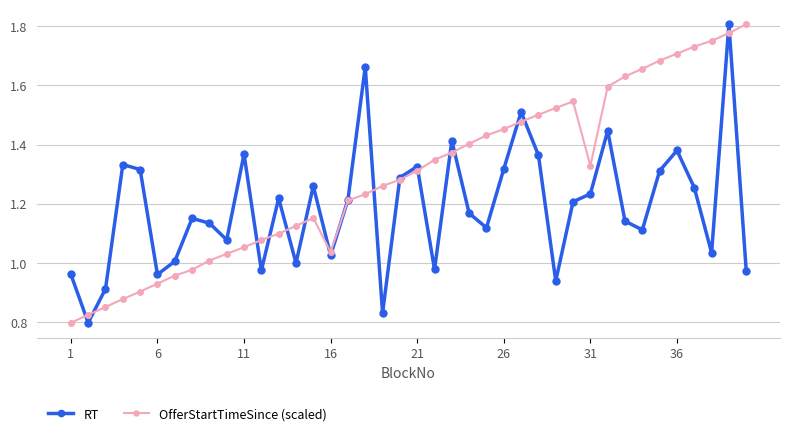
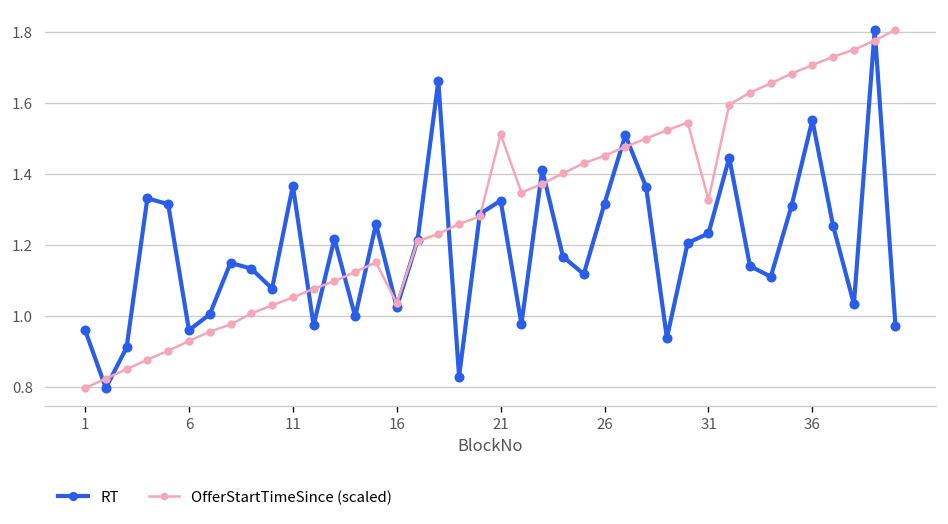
  {
    "RT": {
      "1": 0.96,
      "6": 0.96,
      "11": 1.37,
      "16": 1.03,
      "21": 1.33,
      "26": 1.32,
      "31": 1.23,
-     "36": 1.38
+     "36": 1.55
    },
    "OfferStartTimeSince (scaled)": {
      "1": 0.80,
      "6": 0.93,
      "11": 1.05,
      "16": 1.04,
-     "21": 1.31,
+     "21": 1.51,
      "26": 1.45,
      "31": 1.33,
      "36": 1.71
    }
  }
